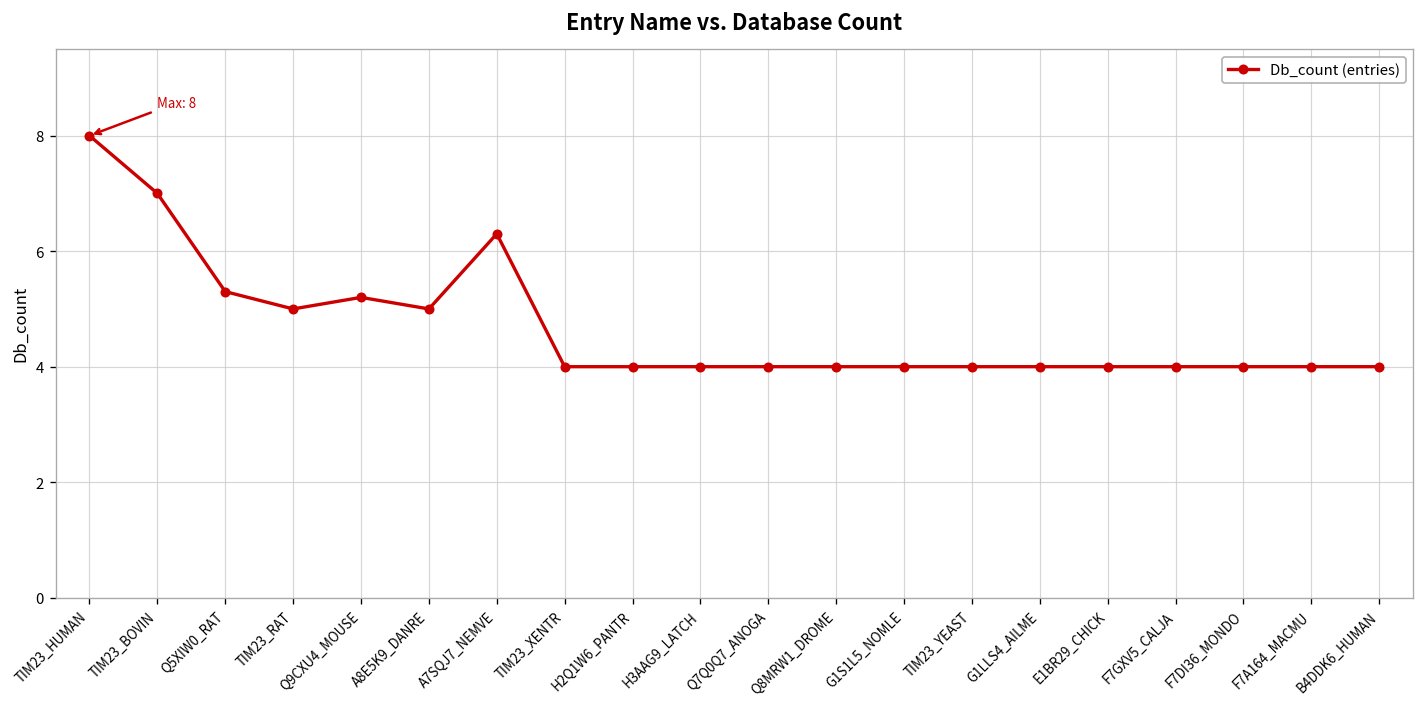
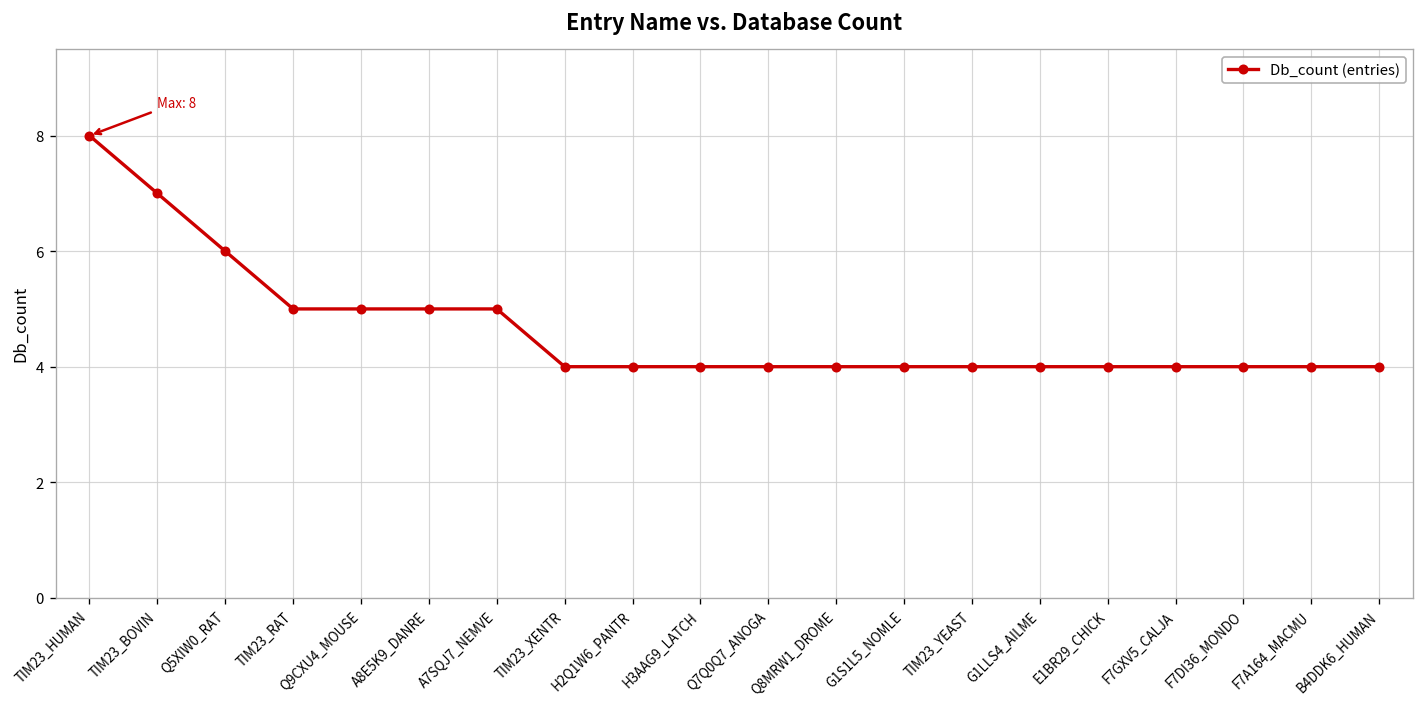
  {
    "TIM23_BOVIN": 7.0,
-   "Q5XIW0_RAT": 5.3,
+   "Q5XIW0_RAT": 6.0,
    "TIM23_RAT": 5.0,
-   "Q9CXU4_MOUSE": 5.2,
+   "Q9CXU4_MOUSE": 5.0,
    "A8E5K9_DANRE": 5.0,
-   "A7SQJ7_NEMVE": 6.3,
+   "A7SQJ7_NEMVE": 5.0,
    "TIM23_XENTR": 4.0,
    "H2Q1W6_PANTR": 4.0,
    "H3AAG9_LATCH": 4.0,
    "Q7Q0Q7_ANOGA": 4.0,
    "Q8MRW1_DROME": 4.0,
    "G1S1L5_NOMLE": 4.0,
    "TIM23_YEAST": 4.0,
    "G1LLS4_AILME": 4.0,
    "E1BR29_CHICK": 4.0,
    "F7GXV5_CALJA": 4.0,
    "F7DI36_MONDO": 4.0,
    "F7A164_MACMU": 4.0,
    "B4DDK6_HUMAN": 4.0
  }
